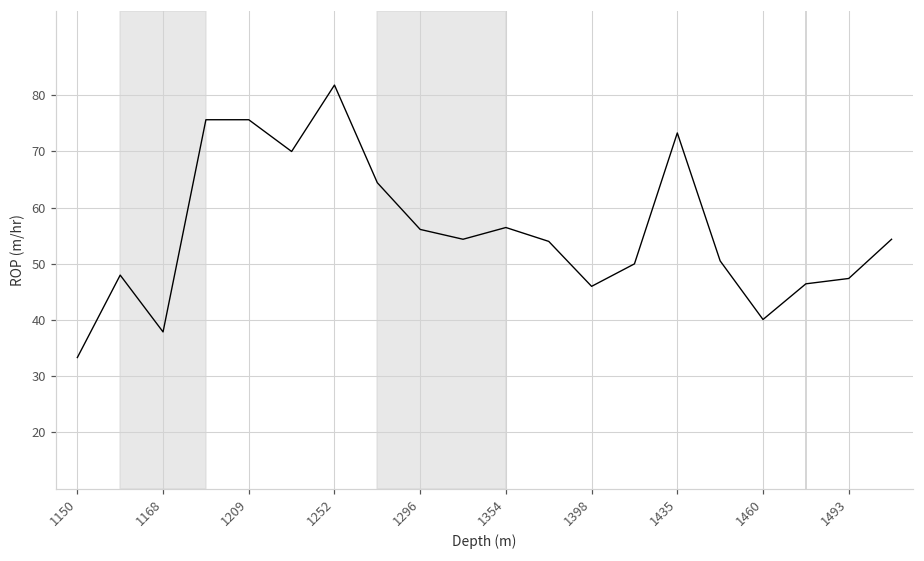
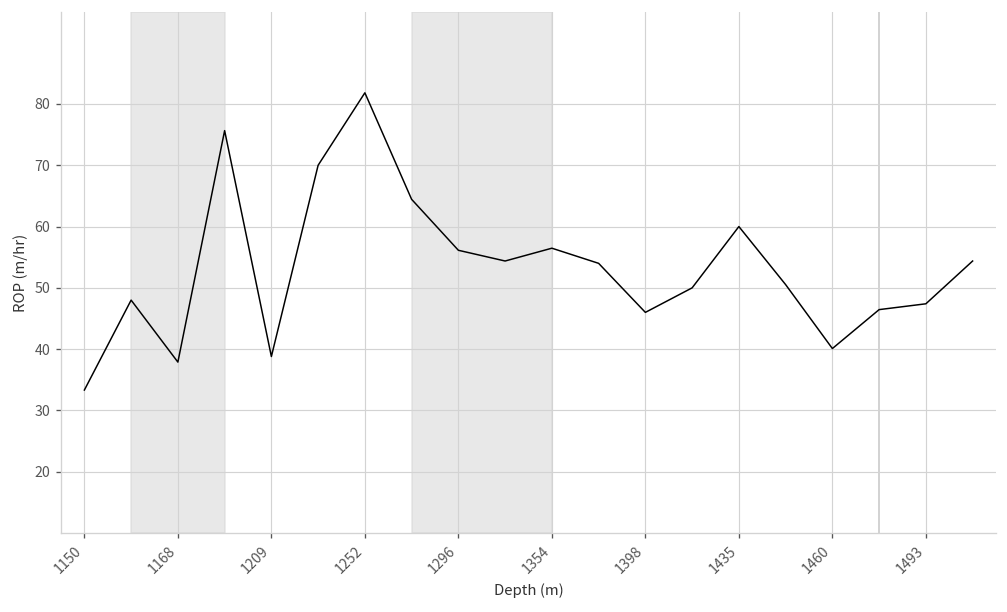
  {
    "1150": 33,
-   "1209": 76,
+   "1209": 39,
    "1252": 82,
    "1398": 46,
-   "1435": 73,
+   "1435": 60,
    "1460": 40,
    "1493": 47
  }
